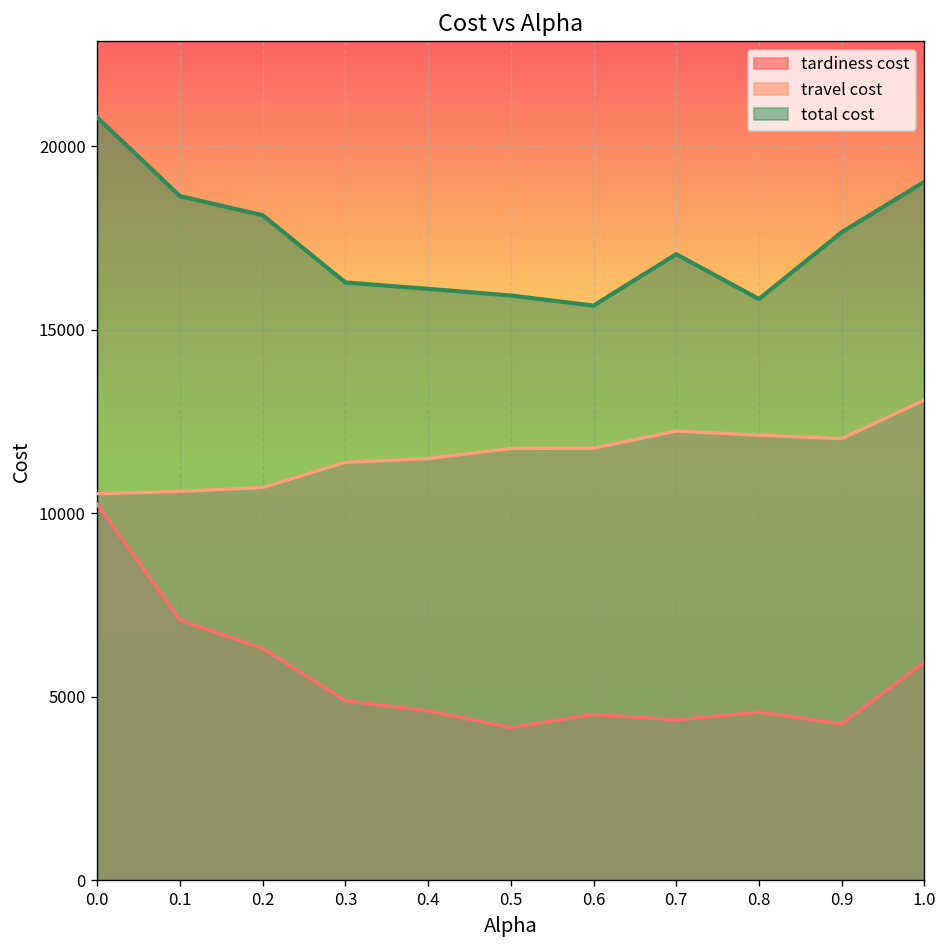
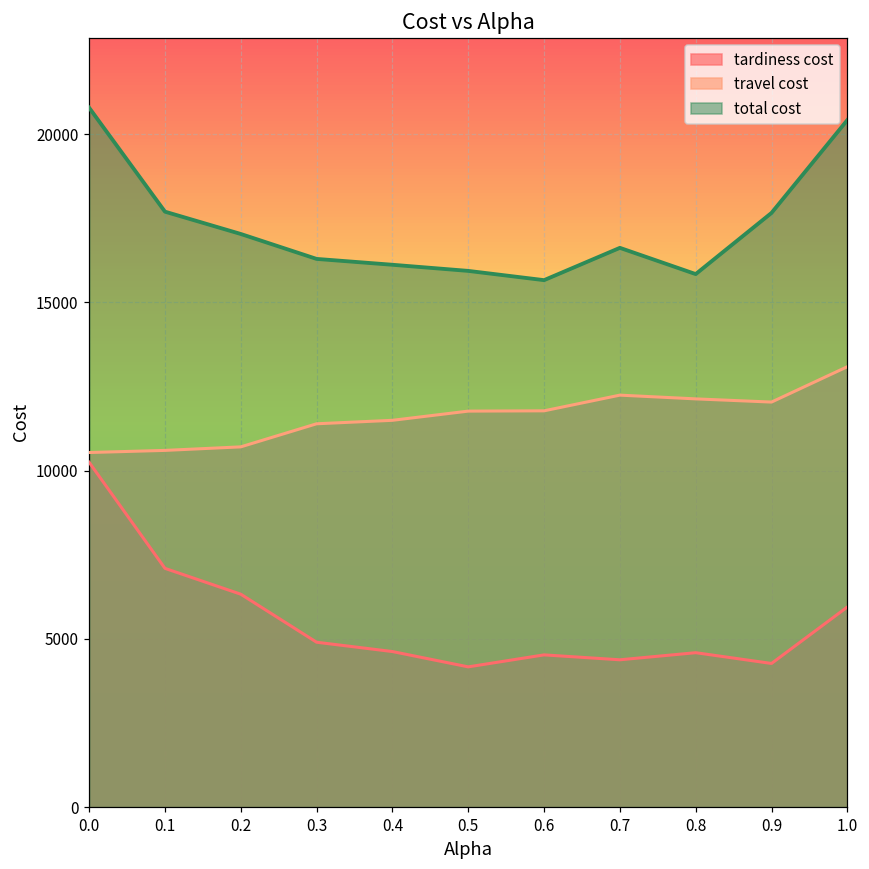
  {
    "total cost": {
      "0.0": 20800,
-     "0.1": 18600,
-     "0.2": 18100,
+     "0.1": 17700,
+     "0.2": 17000,
      "0.3": 16300,
      "0.4": 16100,
      "0.5": 15900,
      "0.6": 15700,
-     "0.7": 17100,
+     "0.7": 16600,
      "0.8": 15800,
      "0.9": 17700,
-     "1.0": 19000
+     "1.0": 20400
    }
  }
